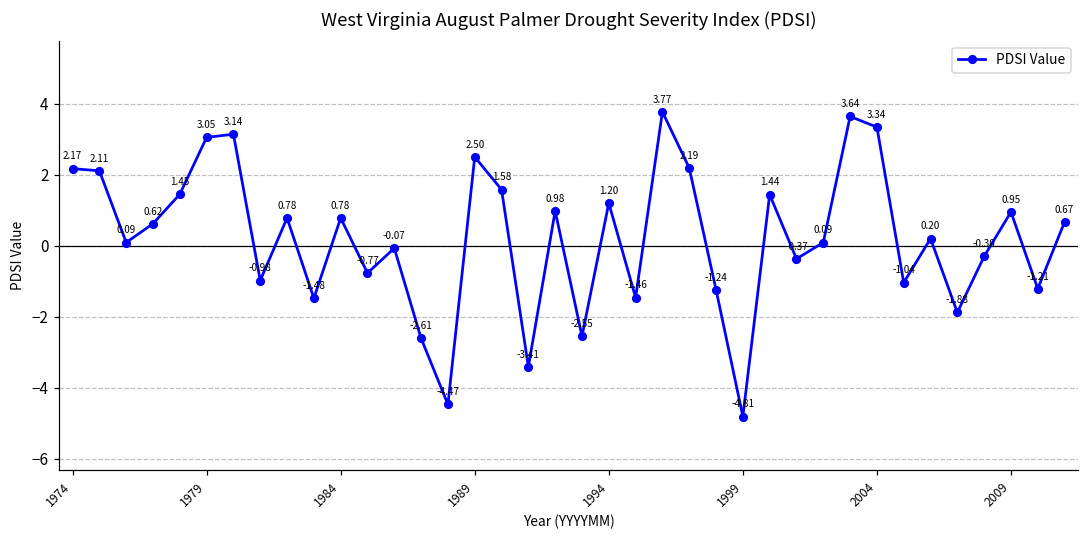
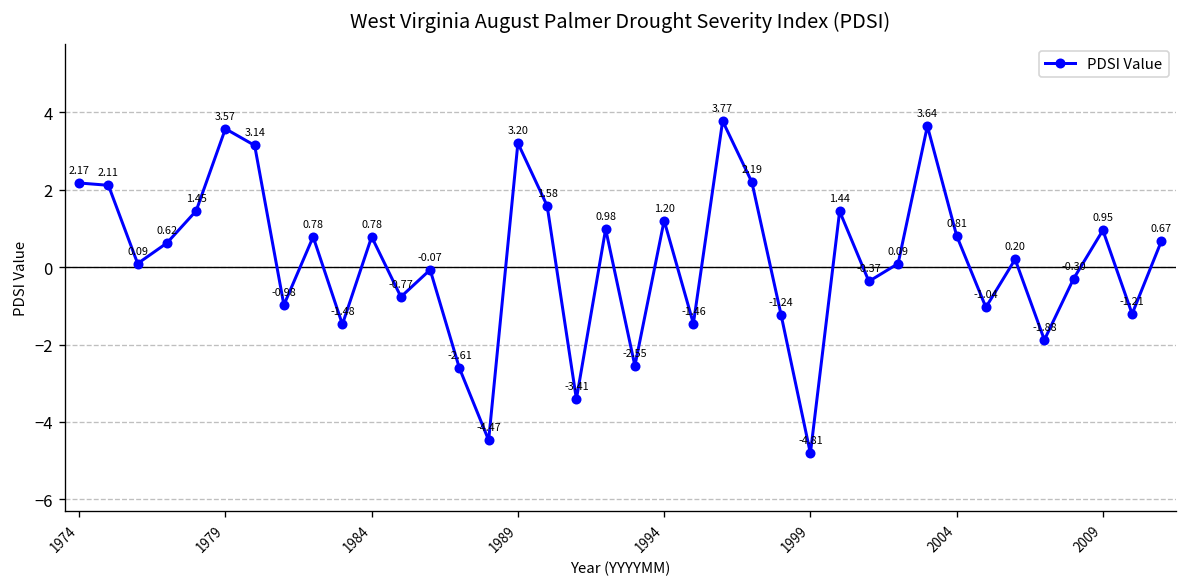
  {
    "1974": 2.17,
-   "1979": 3.05,
+   "1979": 3.57,
    "1984": 0.78,
-   "1989": 2.50,
+   "1989": 3.20,
    "1994": 1.20,
    "1999": -4.81,
-   "2004": 3.34,
+   "2004": 0.81,
    "2009": 0.95
  }
